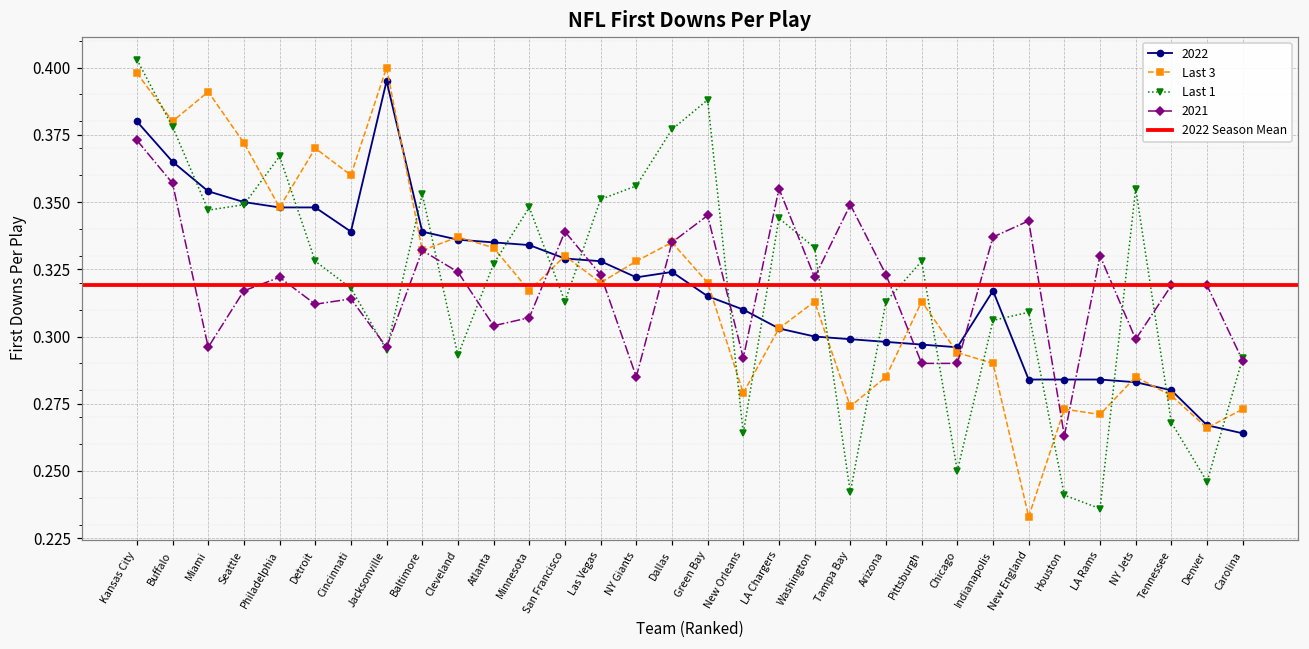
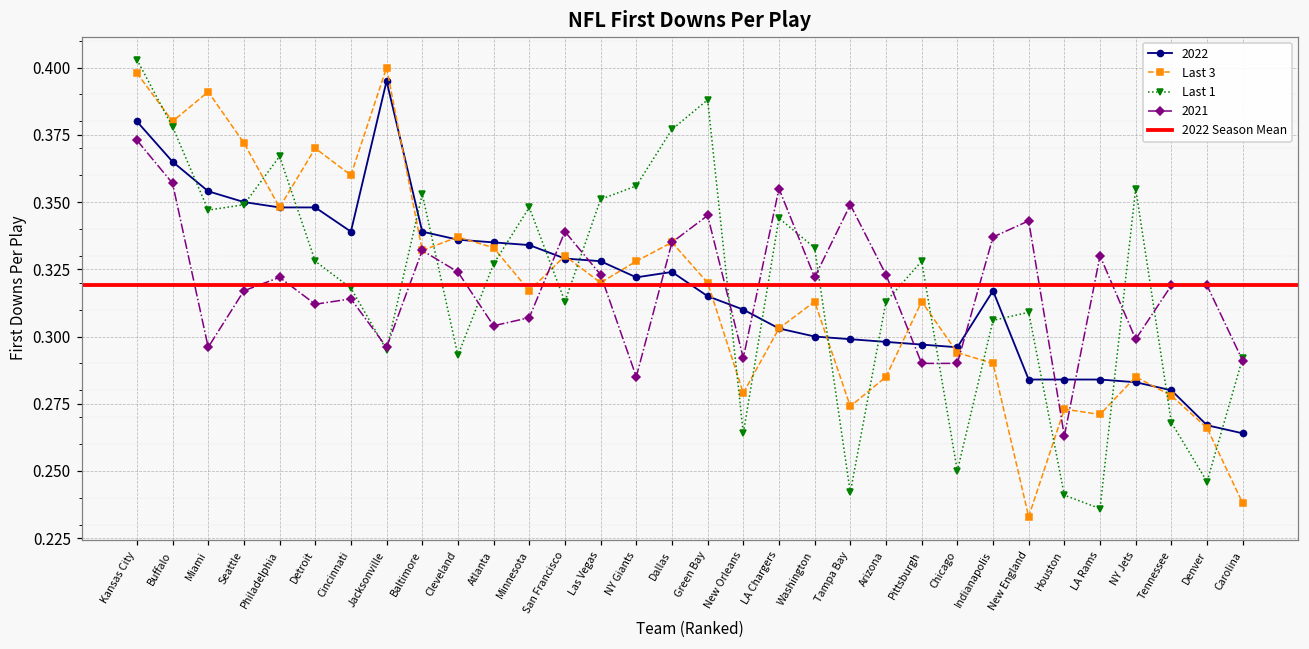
  {
    "2022": {
      "Kansas City": 0.380,
      "Buffalo": 0.365,
      "Miami": 0.354,
      "Detroit": 0.348,
      "Cincinnati": 0.339,
      "Jacksonville": 0.395,
      "Baltimore": 0.339,
      "Atlanta": 0.335,
      "Minnesota": 0.334,
      "Las Vegas": 0.328,
      "NY Giants": 0.322,
      "Dallas": 0.324,
      "Green Bay": 0.315,
      "New Orleans": 0.310,
      "Washington": 0.300,
      "Tampa Bay": 0.299,
      "Arizona": 0.298,
      "Pittsburgh": 0.297,
      "Chicago": 0.296,
      "Indianapolis": 0.317,
      "New England": 0.284,
      "Houston": 0.284,
      "LA Rams": 0.284,
      "NY Jets": 0.283,
      "Tennessee": 0.280,
      "Carolina": 0.264
    },
    "Last 3": {
      "Kansas City": 0.398,
      "Buffalo": 0.380,
      "Miami": 0.391,
      "Seattle": 0.372,
      "Detroit": 0.370,
      "Cincinnati": 0.360,
      "Jacksonville": 0.400,
      "Atlanta": 0.333,
      "Minnesota": 0.317,
      "Las Vegas": 0.320,
      "NY Giants": 0.328,
      "Green Bay": 0.320,
      "New Orleans": 0.279,
      "Washington": 0.313,
      "Tampa Bay": 0.274,
      "Arizona": 0.285,
      "Pittsburgh": 0.313,
      "Chicago": 0.294,
      "Indianapolis": 0.290,
      "New England": 0.233,
      "Houston": 0.273,
      "LA Rams": 0.271,
      "NY Jets": 0.285,
      "Tennessee": 0.278,
-     "Carolina": 0.273
+     "Carolina": 0.238
    },
    "Last 1": {
      "Kansas City": 0.403,
      "Buffalo": 0.378,
      "Miami": 0.347,
      "Philadelphia": 0.367,
      "Detroit": 0.328,
      "Cincinnati": 0.318,
      "Baltimore": 0.353,
      "Cleveland": 0.293,
      "Atlanta": 0.327,
      "Minnesota": 0.348,
      "San Francisco": 0.313,
      "Las Vegas": 0.351,
      "NY Giants": 0.356,
      "Dallas": 0.377,
      "Green Bay": 0.388,
      "New Orleans": 0.264,
      "LA Chargers": 0.344,
      "Washington": 0.333,
      "Tampa Bay": 0.242,
      "Arizona": 0.313,
      "Pittsburgh": 0.328,
      "Chicago": 0.250,
      "Indianapolis": 0.306,
      "New England": 0.309,
      "Houston": 0.241,
      "LA Rams": 0.236,
      "NY Jets": 0.355,
      "Tennessee": 0.268,
      "Denver": 0.246
    },
    "2021": {
      "Kansas City": 0.373,
      "Buffalo": 0.357,
      "Miami": 0.296,
      "Seattle": 0.317,
      "Philadelphia": 0.322,
      "Detroit": 0.312,
      "Cincinnati": 0.314,
      "Cleveland": 0.324,
      "Atlanta": 0.304,
      "Minnesota": 0.307,
      "San Francisco": 0.339,
      "Las Vegas": 0.323,
      "NY Giants": 0.285,
      "Green Bay": 0.345,
      "New Orleans": 0.292,
      "LA Chargers": 0.355,
      "Washington": 0.322,
      "Tampa Bay": 0.349,
      "Arizona": 0.323,
      "Pittsburgh": 0.290,
      "Chicago": 0.290,
      "Indianapolis": 0.337,
      "New England": 0.343,
      "Houston": 0.263,
      "LA Rams": 0.330,
      "NY Jets": 0.299,
      "Tennessee": 0.319,
      "Denver": 0.319
    }
  }
